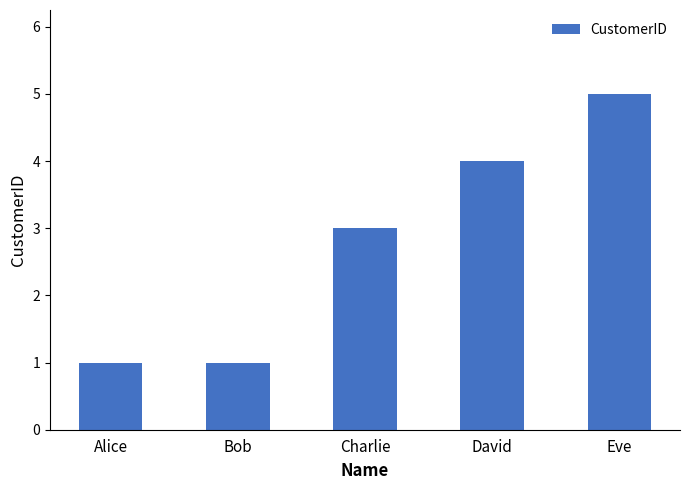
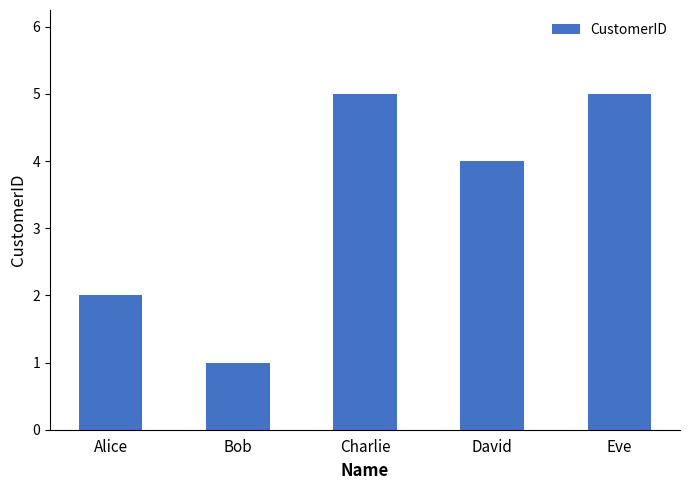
  {
-   "Alice": 1,
+   "Alice": 2,
    "Bob": 1,
-   "Charlie": 3,
+   "Charlie": 5,
    "David": 4,
    "Eve": 5
  }
